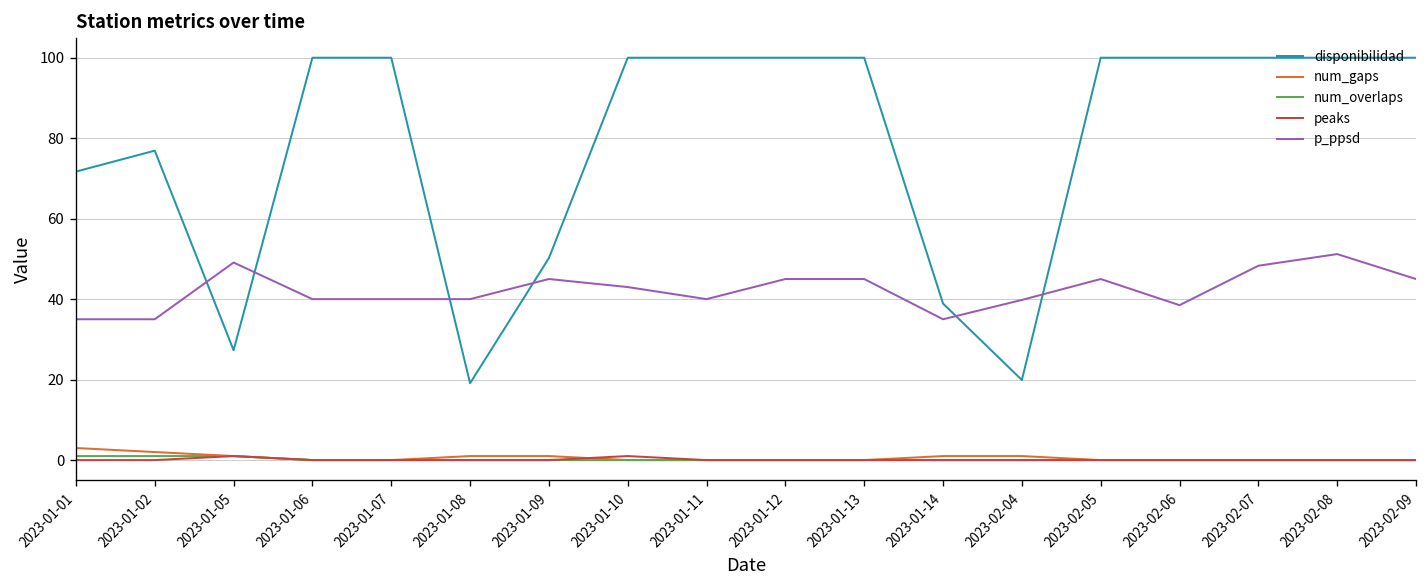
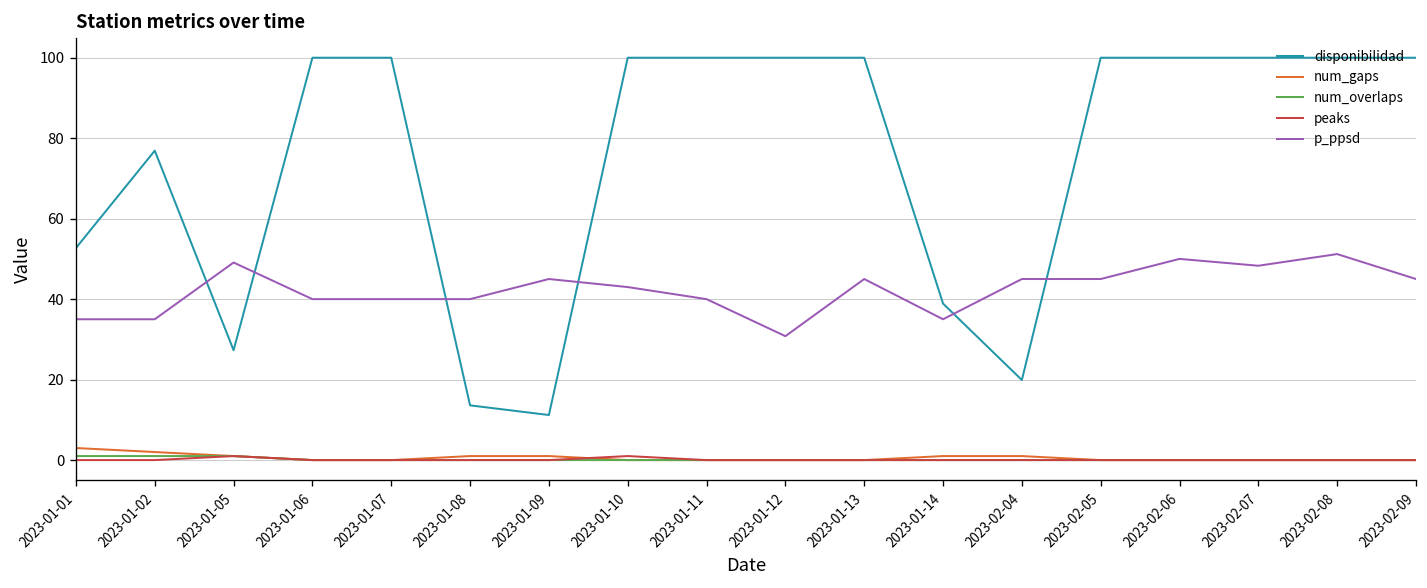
  {
    "disponibilidad": {
-     "2023-01-01": 72,
+     "2023-01-01": 53,
      "2023-01-02": 77,
      "2023-01-05": 27,
      "2023-01-06": 100,
      "2023-01-07": 100,
-     "2023-01-08": 19,
-     "2023-01-09": 50,
+     "2023-01-08": 14,
+     "2023-01-09": 11,
      "2023-01-10": 100,
      "2023-01-11": 100,
      "2023-01-12": 100,
      "2023-01-13": 100,
      "2023-01-14": 39,
      "2023-02-04": 20,
      "2023-02-05": 100,
      "2023-02-06": 100,
      "2023-02-07": 100,
      "2023-02-08": 100,
      "2023-02-09": 100
    },
    "num_overlaps": {
      "2023-01-01": 1,
      "2023-01-02": 1
    },
    "p_ppsd": {
      "2023-01-01": 35,
      "2023-01-02": 35,
      "2023-01-05": 49,
      "2023-01-06": 40,
      "2023-01-07": 40,
      "2023-01-08": 40,
      "2023-01-09": 45,
      "2023-01-10": 43,
      "2023-01-11": 40,
-     "2023-01-12": 45,
+     "2023-01-12": 31,
      "2023-01-13": 45,
      "2023-01-14": 35,
-     "2023-02-04": 40,
+     "2023-02-04": 45,
      "2023-02-05": 45,
-     "2023-02-06": 39,
+     "2023-02-06": 50,
      "2023-02-07": 48,
      "2023-02-08": 51,
      "2023-02-09": 45
    }
  }
